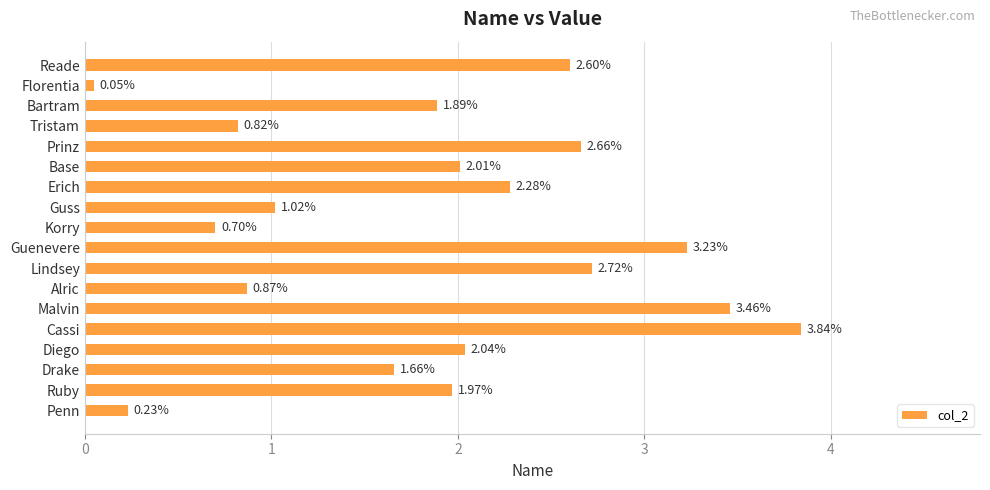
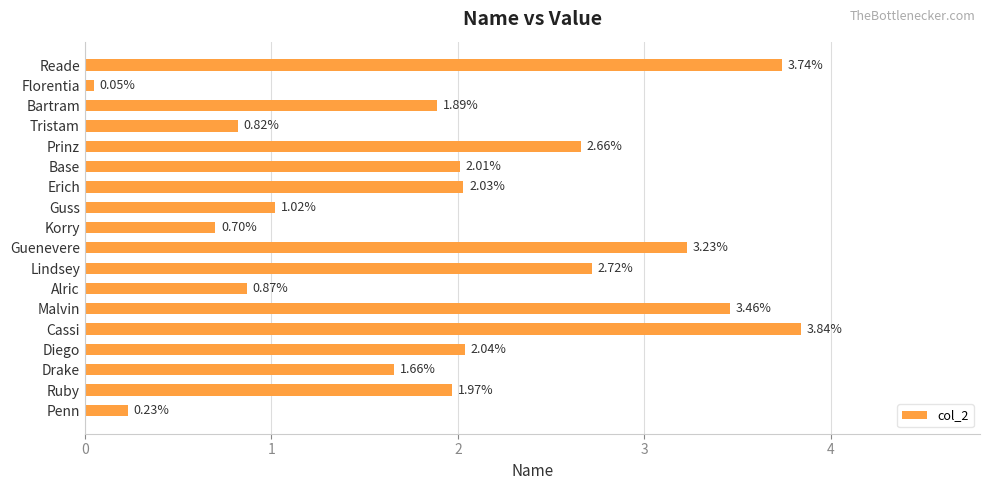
  {
-   "Reade": "2.60%",
+   "Reade": "3.74%",
    "Florentia": "0.05%",
    "Bartram": "1.89%",
    "Tristam": "0.82%",
    "Prinz": "2.66%",
    "Base": "2.01%",
-   "Erich": "2.28%",
+   "Erich": "2.03%",
    "Guss": "1.02%",
    "Korry": "0.70%",
    "Guenevere": "3.23%",
    "Lindsey": "2.72%",
    "Alric": "0.87%",
    "Malvin": "3.46%",
    "Cassi": "3.84%",
    "Diego": "2.04%",
    "Drake": "1.66%",
    "Ruby": "1.97%",
    "Penn": "0.23%"
  }
